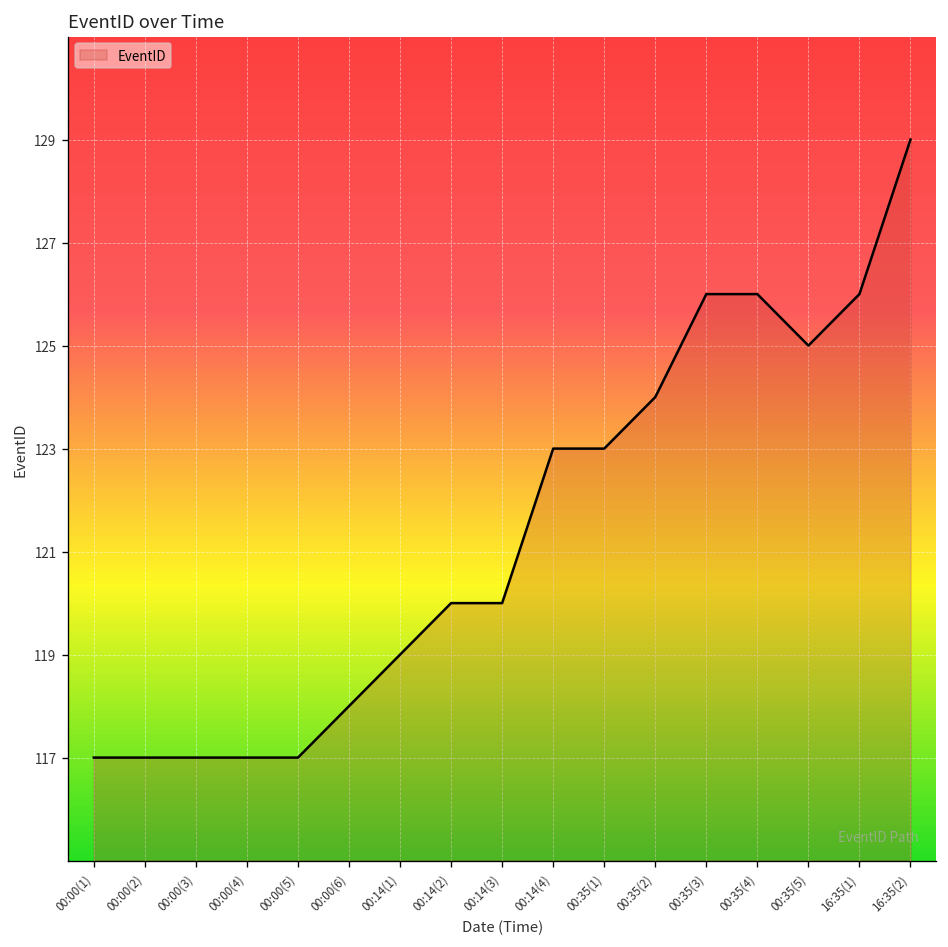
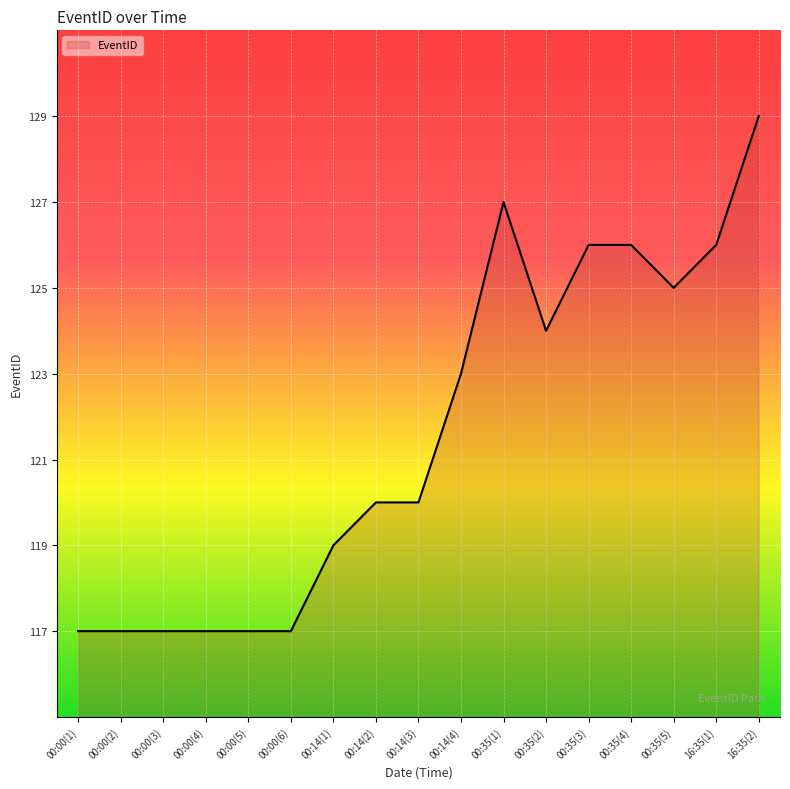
  {
    "00:00(1)": 117,
    "00:00(2)": 117,
    "00:00(3)": 117,
    "00:00(4)": 117,
    "00:00(5)": 117,
-   "00:00(6)": 118,
+   "00:00(6)": 117,
    "00:14(1)": 119,
    "00:14(2)": 120,
    "00:14(3)": 120,
    "00:14(4)": 123,
-   "00:35(1)": 123,
+   "00:35(1)": 127,
    "00:35(2)": 124,
    "00:35(3)": 126,
    "00:35(4)": 126,
    "00:35(5)": 125,
    "16:35(1)": 126,
    "16:35(2)": 129
  }
